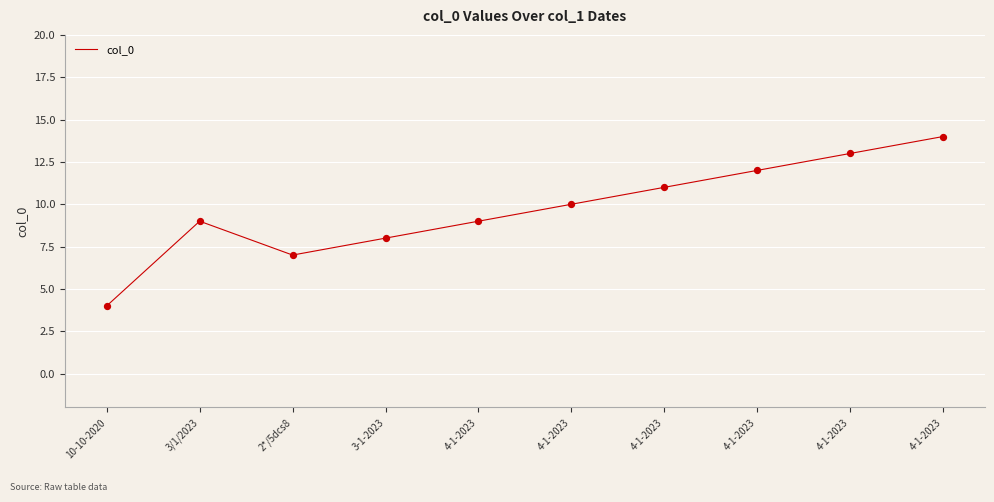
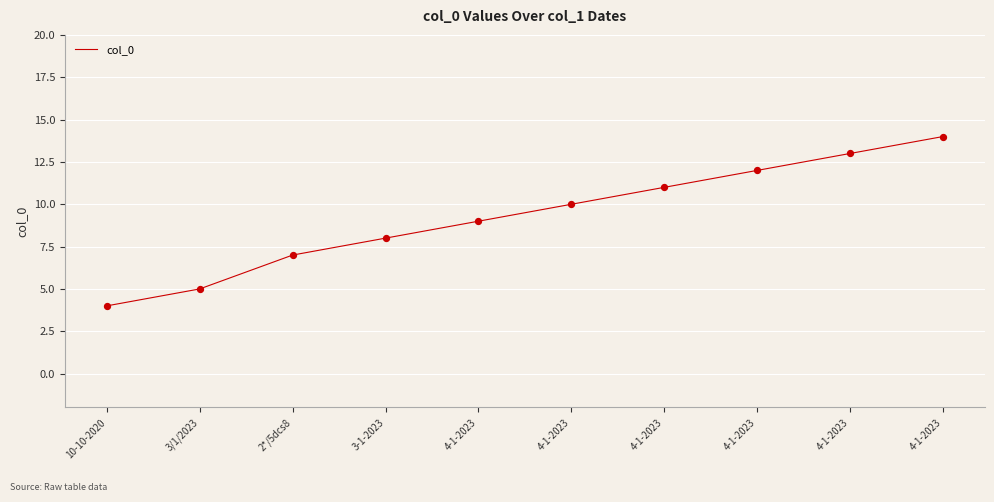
  {
    "10-10-2020": 4,
-   "3/1/2023": 9,
+   "3/1/2023": 5,
    "2*/5dcs8": 7,
    "3-1-2023": 8
  }
